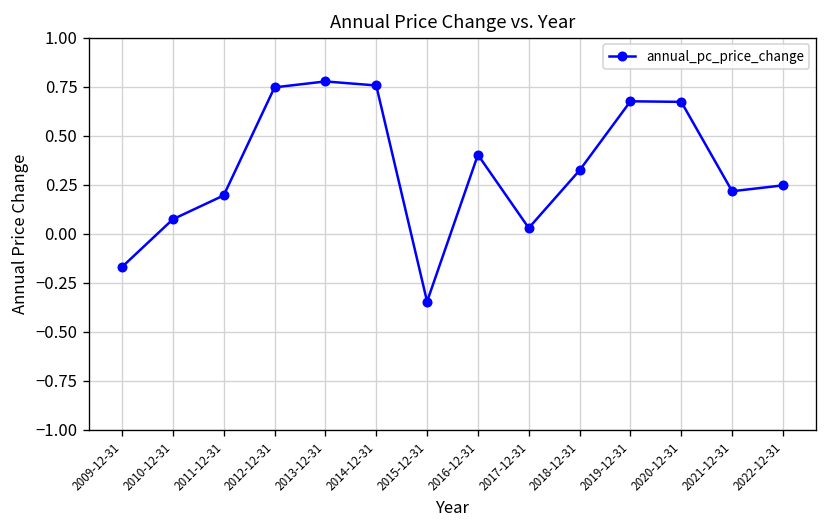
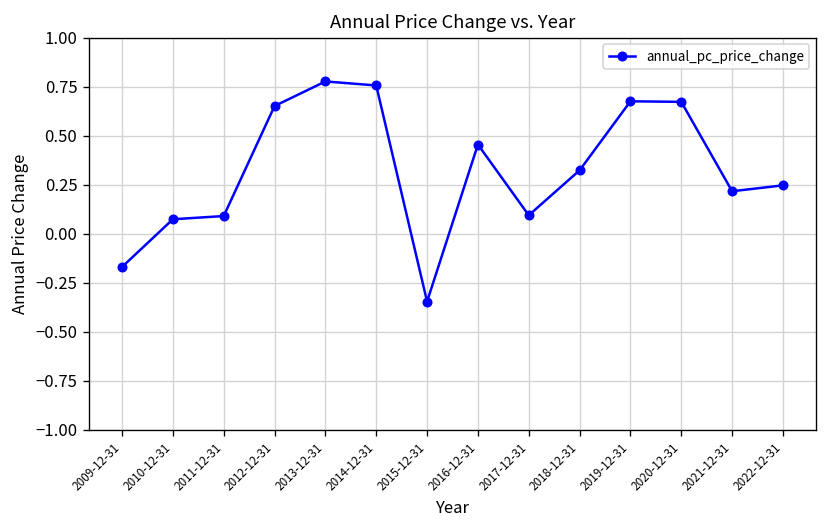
  {
    "2009-12-31": -0.17,
    "2010-12-31": 0.07,
-   "2011-12-31": 0.19,
-   "2012-12-31": 0.75,
+   "2011-12-31": 0.09,
+   "2012-12-31": 0.65,
    "2013-12-31": 0.78,
    "2014-12-31": 0.76,
    "2015-12-31": -0.35,
-   "2016-12-31": 0.40,
-   "2017-12-31": 0.03,
+   "2016-12-31": 0.45,
+   "2017-12-31": 0.09,
    "2018-12-31": 0.32,
    "2019-12-31": 0.67,
    "2020-12-31": 0.67,
    "2021-12-31": 0.22,
    "2022-12-31": 0.25
  }
